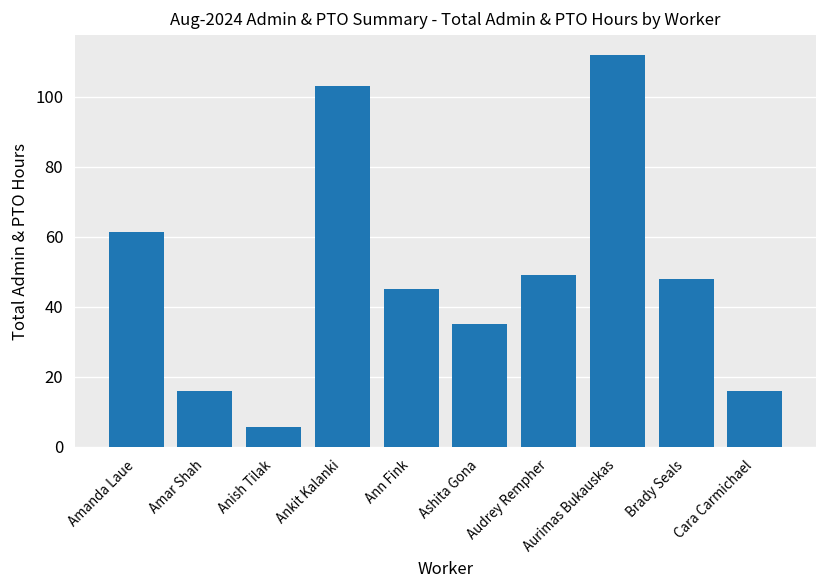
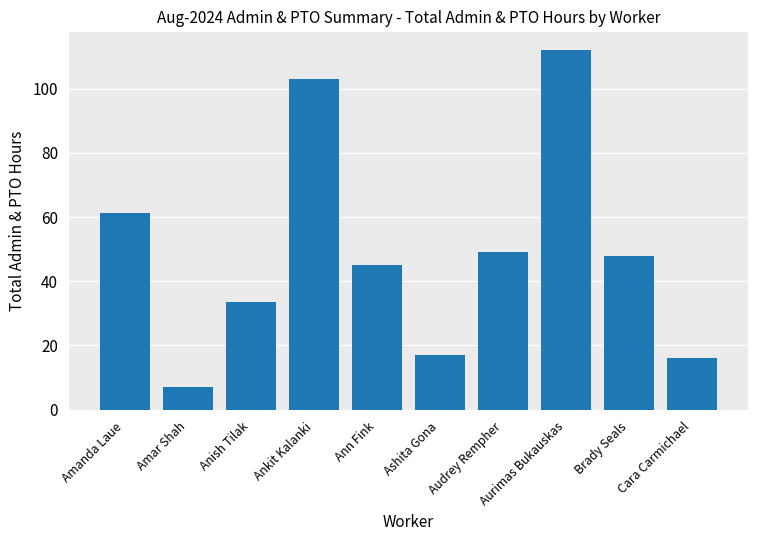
  {
    "Amanda Laue": 61,
-   "Amar Shah": 16,
-   "Anish Tilak": 6,
+   "Amar Shah": 7,
+   "Anish Tilak": 34,
    "Ankit Kalanki": 103,
    "Ann Fink": 45,
-   "Ashita Gona": 35,
+   "Ashita Gona": 17,
    "Audrey Rempher": 49,
    "Aurimas Bukauskas": 112,
    "Brady Seals": 48,
    "Cara Carmichael": 16
  }
